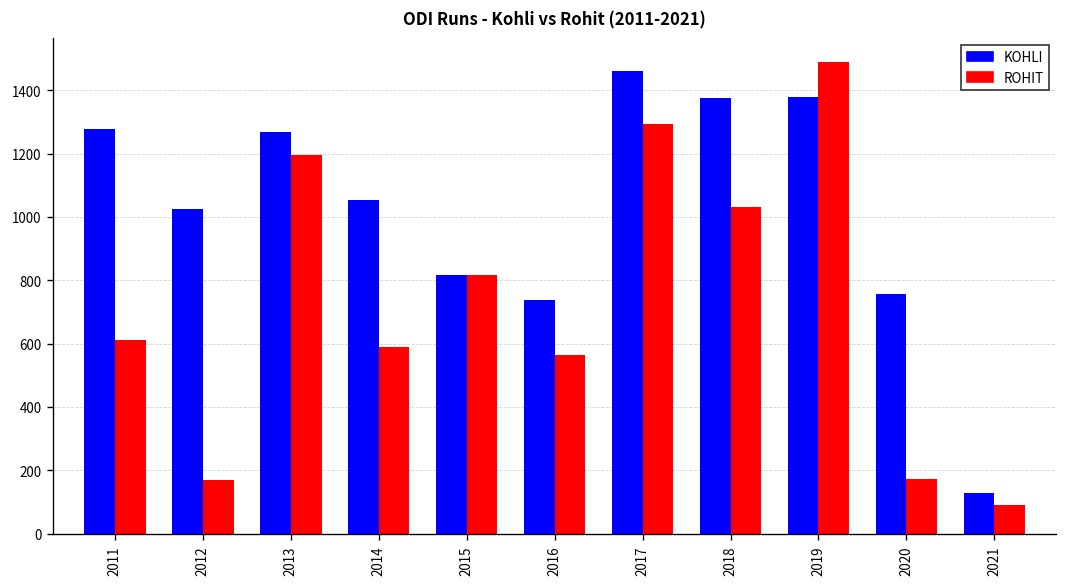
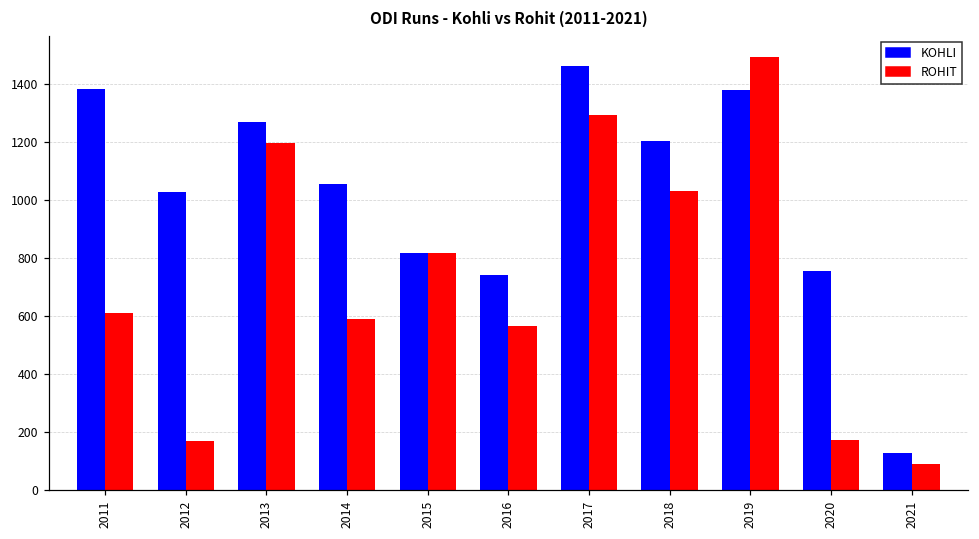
  {
    "KOHLI": {
-     "2011": 1280,
+     "2011": 1380,
      "2012": 1030,
      "2013": 1270,
      "2014": 1050,
      "2015": 820,
      "2016": 740,
      "2017": 1460,
-     "2018": 1380,
+     "2018": 1200,
      "2019": 1380,
      "2020": 760,
      "2021": 130
    },
    "ROHIT": {
      "2011": 610,
      "2012": 170,
      "2013": 1200,
      "2014": 590,
      "2015": 820,
      "2016": 560,
      "2017": 1290,
      "2018": 1030,
      "2019": 1490,
      "2020": 170,
      "2021": 90
    }
  }
